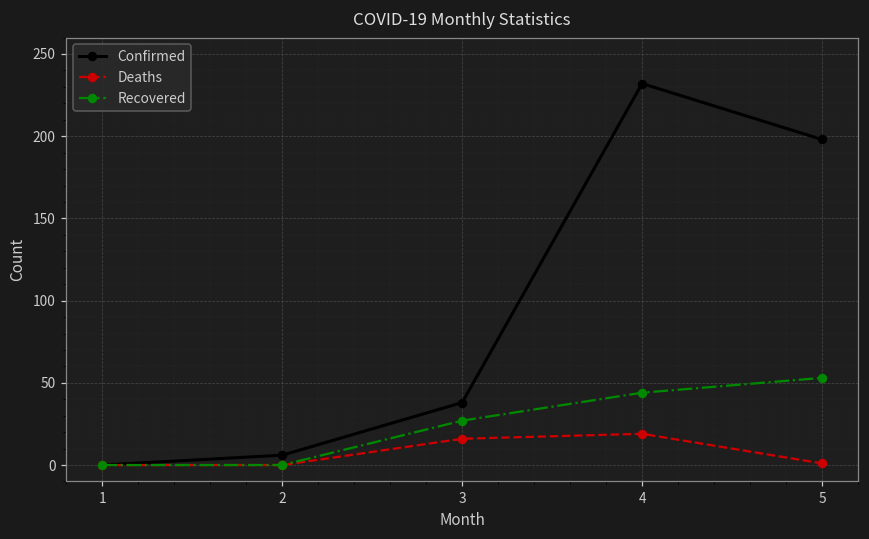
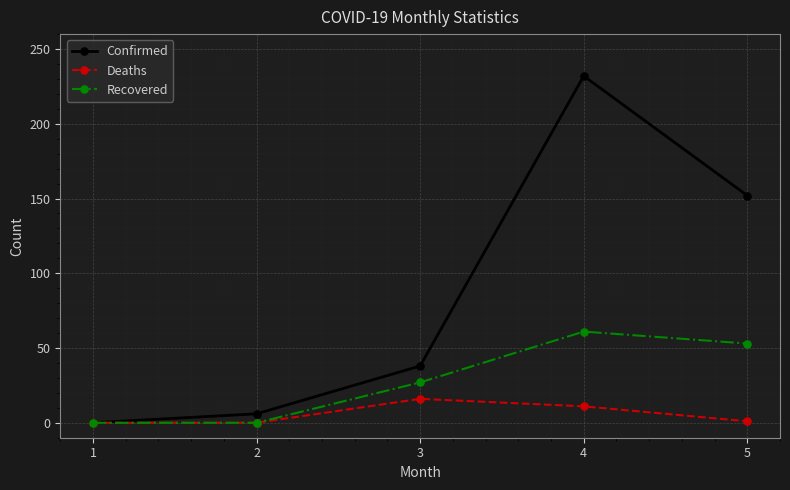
  {
    "Confirmed": {
      "2": 6,
      "3": 38,
      "4": 232,
-     "5": 198
+     "5": 152
    },
    "Deaths": {
      "3": 16,
-     "4": 19,
+     "4": 11,
      "5": 1
    },
    "Recovered": {
      "3": 27,
-     "4": 44,
+     "4": 61,
      "5": 53
    }
  }
